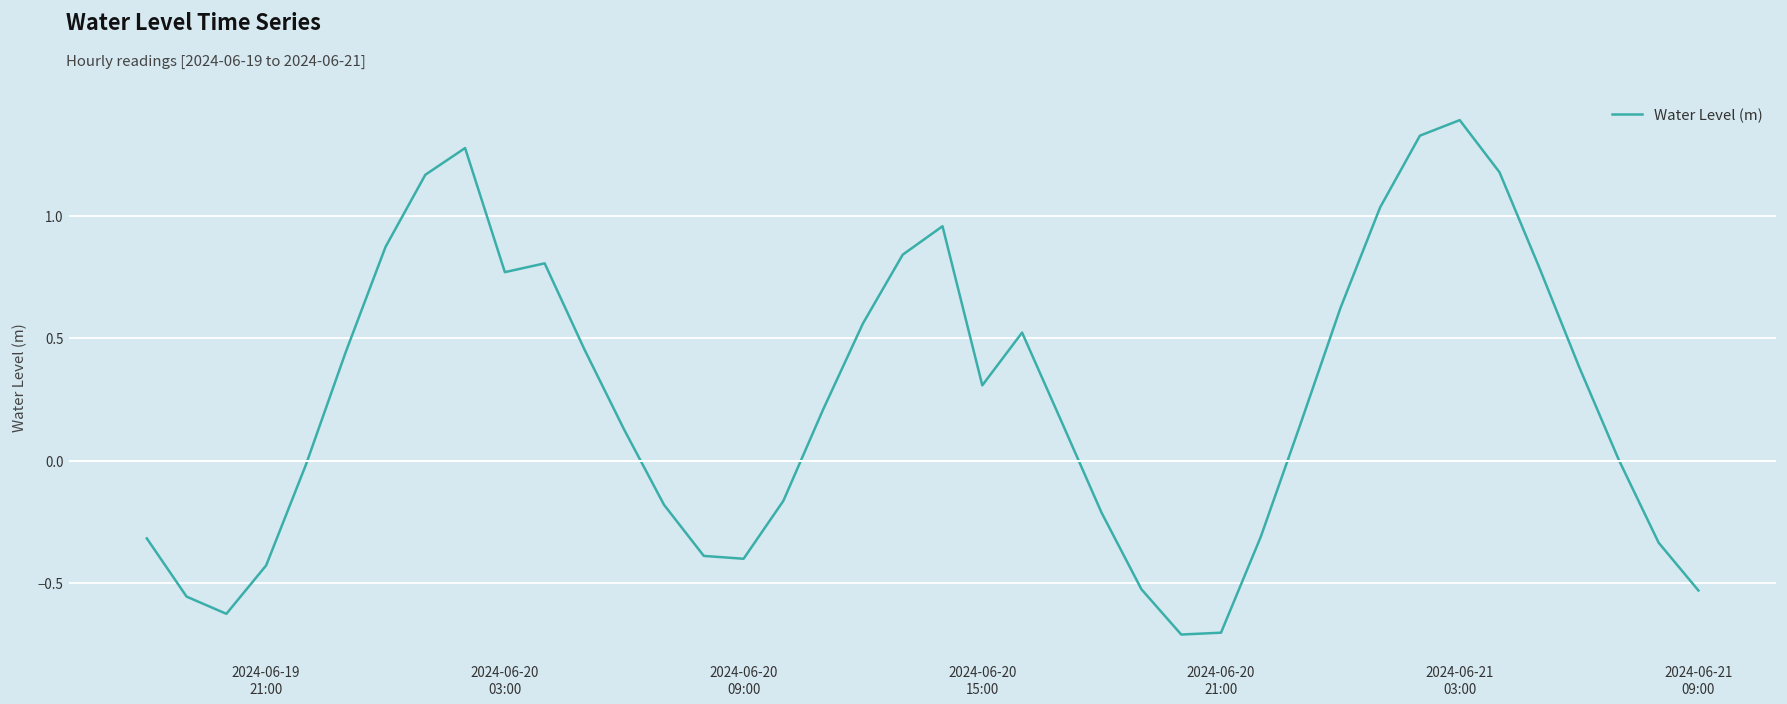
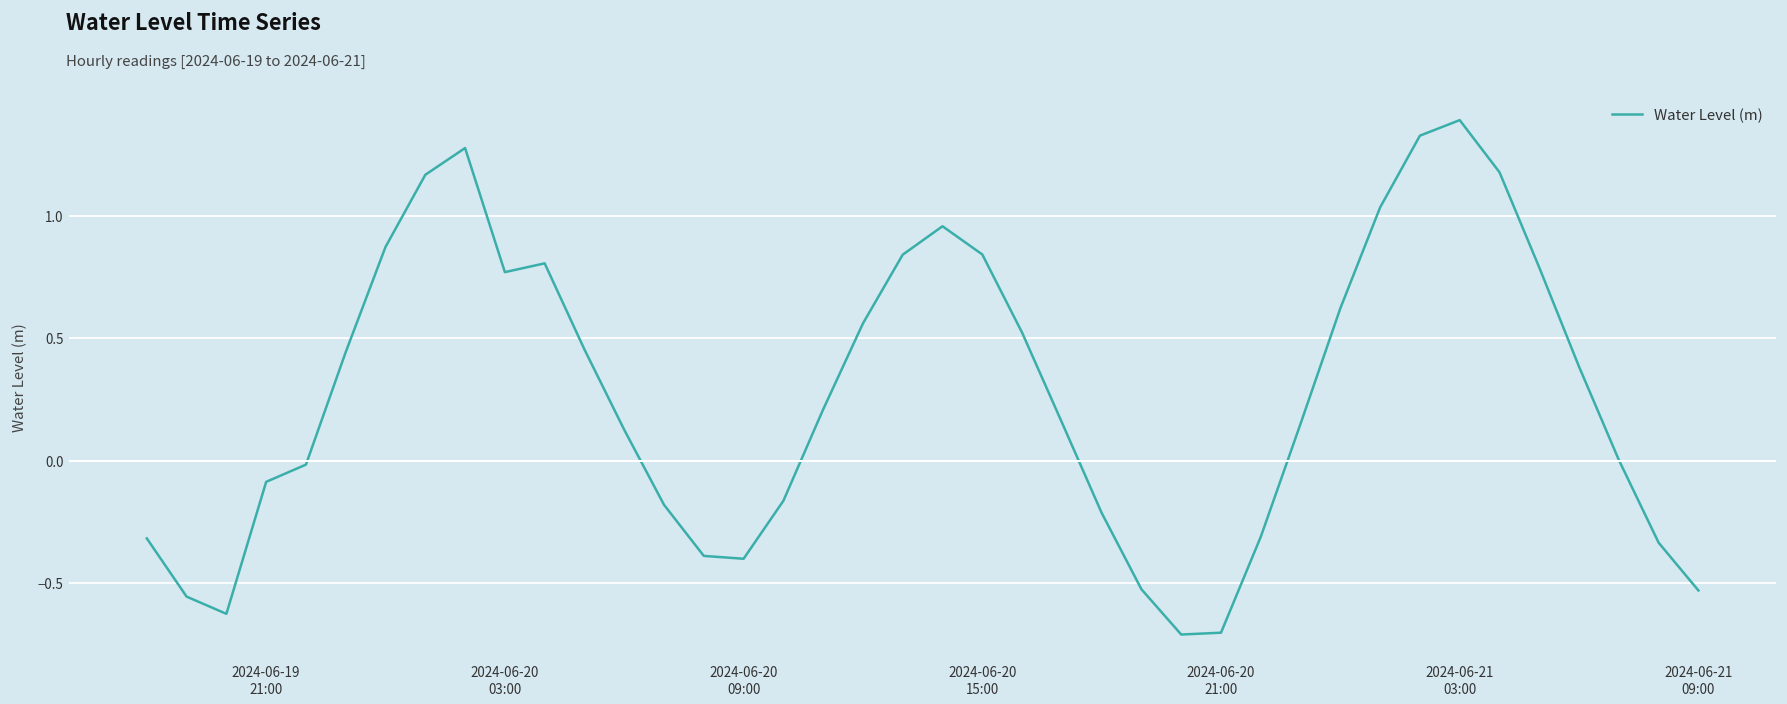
  {
-   "2024-06-19 21:00": -0.43,
+   "2024-06-19 21:00": -0.09,
    "2024-06-20 03:00": 0.77,
    "2024-06-20 09:00": -0.40,
-   "2024-06-20 15:00": 0.31,
+   "2024-06-20 15:00": 0.84,
    "2024-06-20 21:00": -0.70,
    "2024-06-21 03:00": 1.39,
    "2024-06-21 09:00": -0.53
  }
